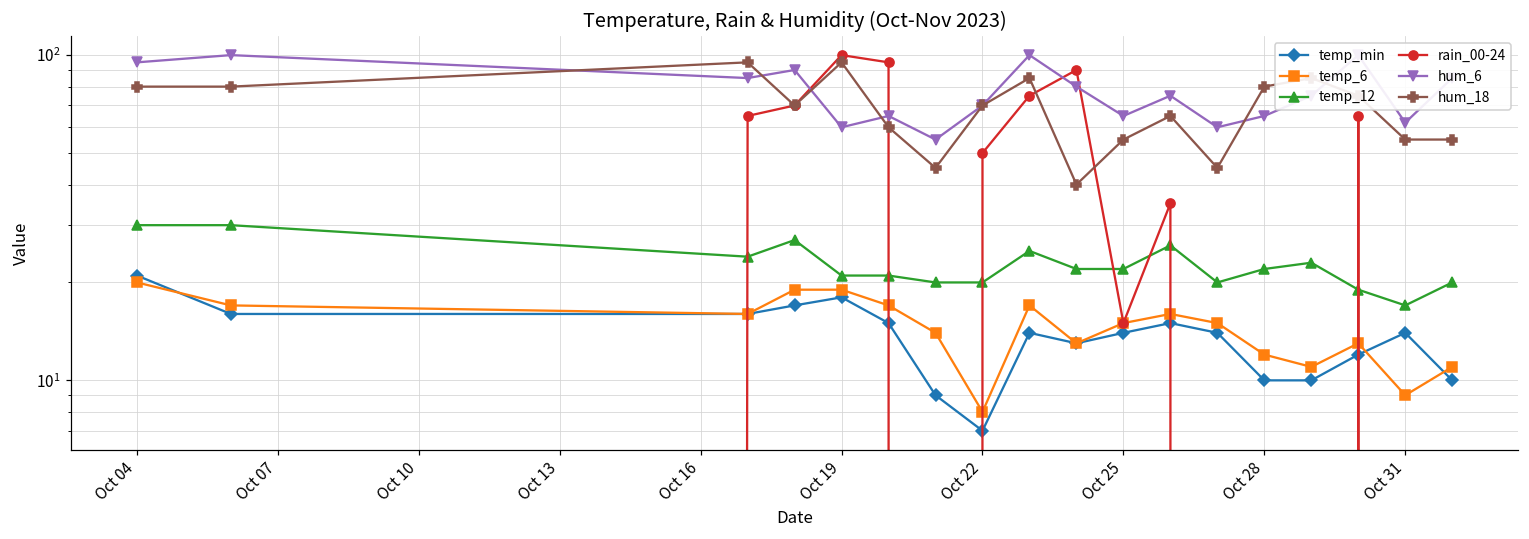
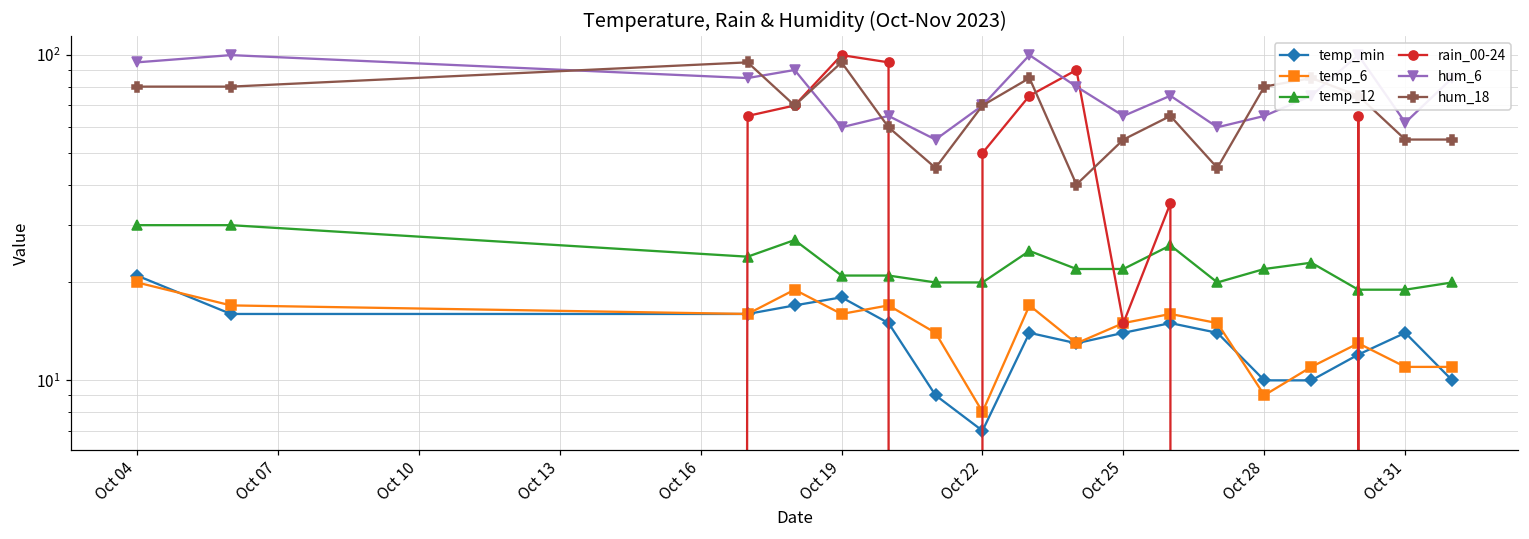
  {
    "temp_min": {
      "Oct 04": 21,
      "Oct 19": 18,
      "Oct 22": 7,
      "Oct 25": 14,
      "Oct 28": 10,
      "Oct 31": 14
    },
    "temp_6": {
      "Oct 04": 20,
-     "Oct 19": 19,
+     "Oct 19": 16,
      "Oct 22": 8,
-     "Oct 28": 12,
-     "Oct 31": 9
+     "Oct 28": 9,
+     "Oct 31": 11
    },
    "temp_12": {
      "Oct 04": 30,
      "Oct 19": 21,
      "Oct 22": 20,
      "Oct 25": 22,
      "Oct 28": 22,
-     "Oct 31": 17
+     "Oct 31": 19
    },
    "rain_00-24": {
      "Oct 19": 100,
      "Oct 22": 50
    },
    "hum_6": {
      "Oct 04": 95,
      "Oct 19": 60,
      "Oct 25": 65,
      "Oct 28": 65,
      "Oct 31": 62
    },
    "hum_18": {
      "Oct 04": 80,
      "Oct 19": 95,
      "Oct 25": 55,
      "Oct 28": 80,
      "Oct 31": 55
    }
  }
